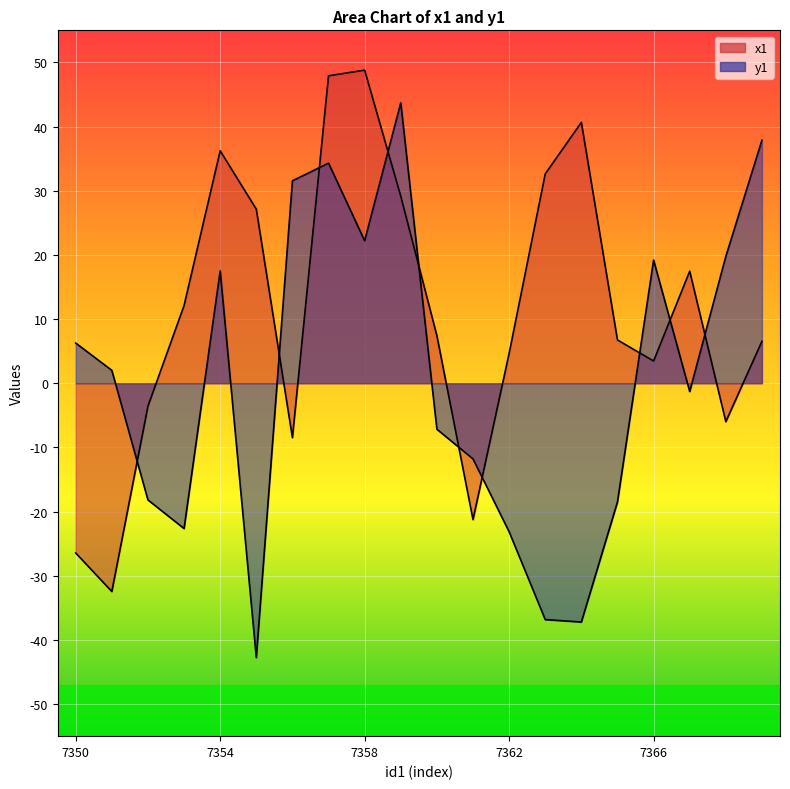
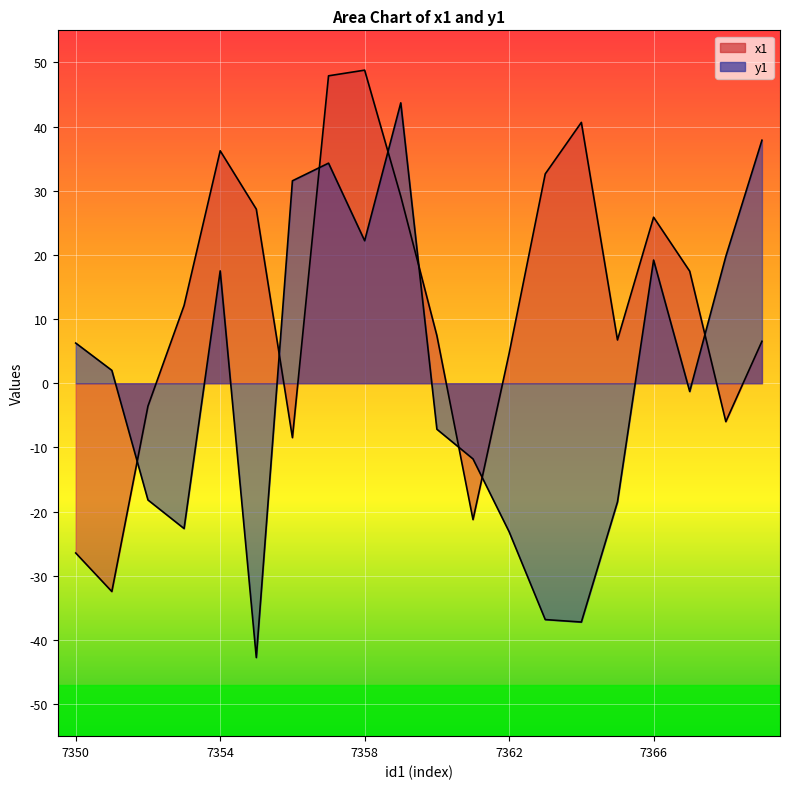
  {
    "x1": {
-     "7366": 3
+     "7366": 26
    }
  }
